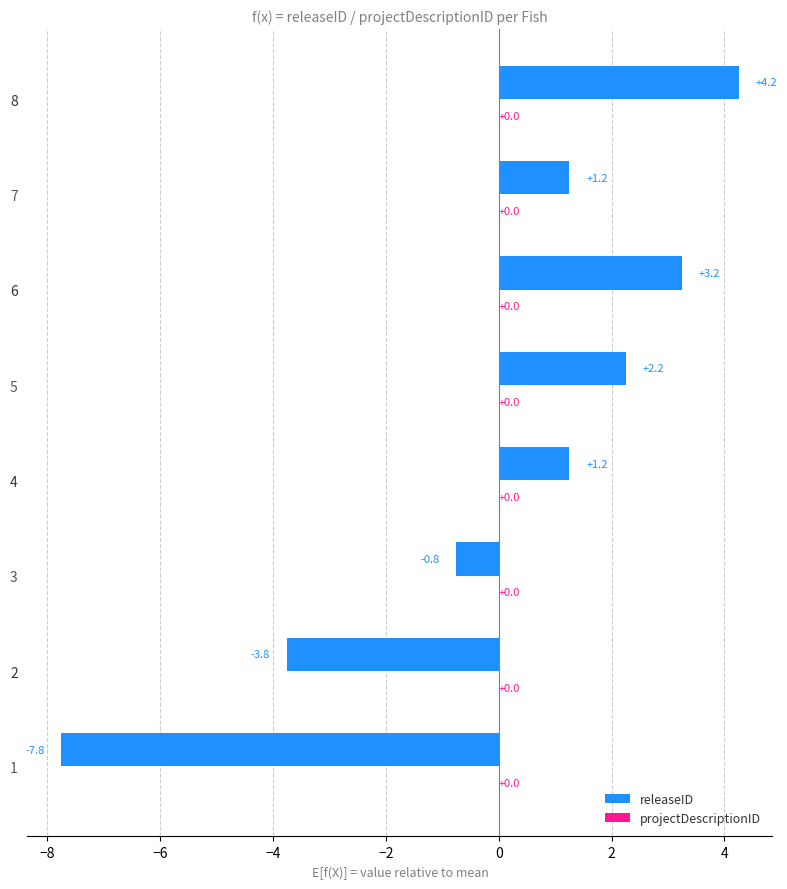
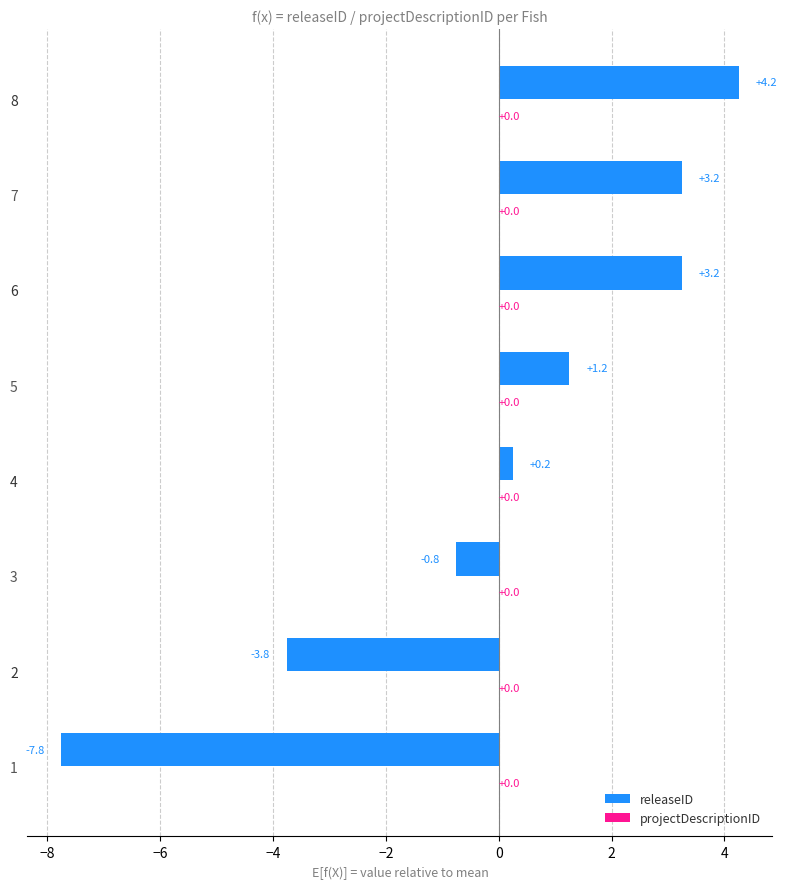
  {
    "releaseID": {
      "8": "+4.2",
-     "7": "+1.2",
+     "7": "+3.2",
      "6": "+3.2",
-     "5": "+2.2",
-     "4": "+1.2",
+     "5": "+1.2",
+     "4": "+0.2",
      "3": "-0.8",
      "2": "-3.8",
      "1": "-7.8"
    },
    "projectDescriptionID": {
      "8": "+0.0",
      "7": "+0.0",
      "6": "+0.0",
      "5": "+0.0",
      "4": "+0.0",
      "3": "+0.0",
      "2": "+0.0",
      "1": "+0.0"
    }
  }
